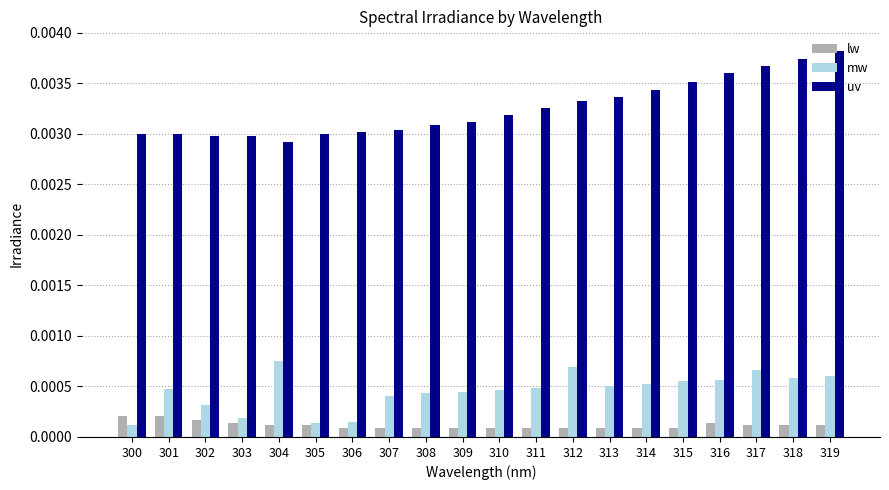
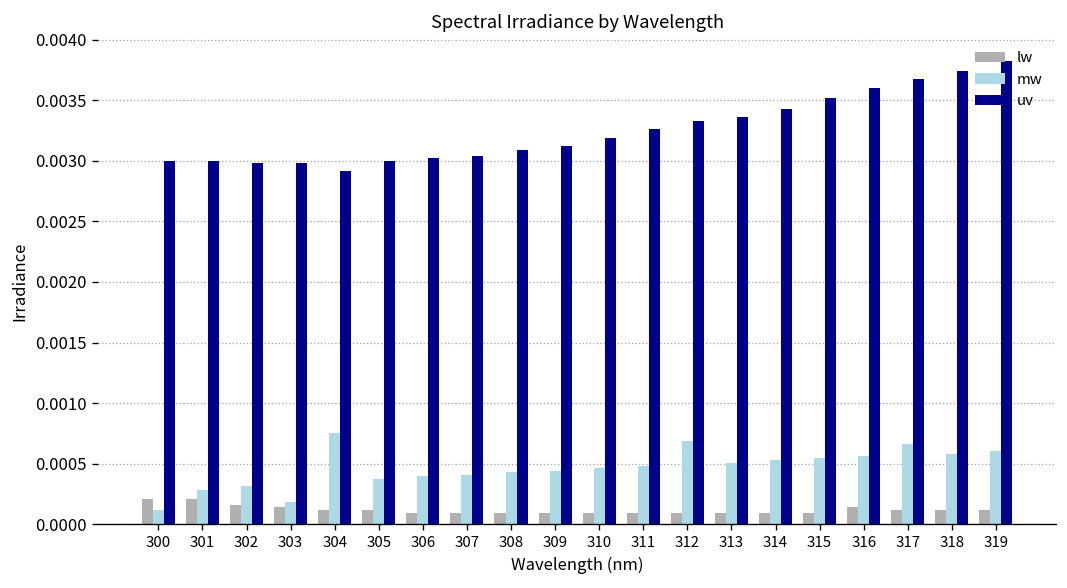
  {
    "lw": {
      "300": 0.00021,
      "301": 0.00021,
      "302": 0.00016,
      "303": 0.00014,
      "304": 0.00012,
      "305": 0.00012,
      "306": 0.00009,
      "307": 0.00009,
      "308": 0.00009,
      "309": 0.00009,
      "310": 0.00009,
      "311": 0.00009,
      "312": 0.00009,
      "313": 0.00009,
      "314": 0.00009,
      "315": 0.00009,
      "316": 0.00014,
      "317": 0.00012,
      "318": 0.00012,
      "319": 0.00012
    },
    "mw": {
      "300": 0.00012,
-     "301": 0.00047,
+     "301": 0.00028,
      "302": 0.00031,
      "303": 0.00018,
      "304": 0.00075,
-     "305": 0.00013,
-     "306": 0.00015,
+     "305": 0.00038,
+     "306": 0.00040,
      "307": 0.00041,
      "308": 0.00043,
      "309": 0.00044,
      "310": 0.00046,
      "311": 0.00049,
      "312": 0.00069,
      "313": 0.00051,
      "314": 0.00053,
      "315": 0.00055,
      "316": 0.00056,
      "317": 0.00066,
      "318": 0.00058,
      "319": 0.00060
    },
    "uv": {
      "300": 0.00300,
      "301": 0.00300,
      "302": 0.00298,
      "303": 0.00298,
      "304": 0.00292,
      "305": 0.00300,
      "306": 0.00302,
      "307": 0.00304,
      "308": 0.00309,
      "309": 0.00312,
      "310": 0.00319,
      "311": 0.00326,
      "312": 0.00333,
      "313": 0.00336,
      "314": 0.00343,
      "315": 0.00352,
      "316": 0.00360,
      "317": 0.00367,
      "318": 0.00374,
      "319": 0.00383
    }
  }
